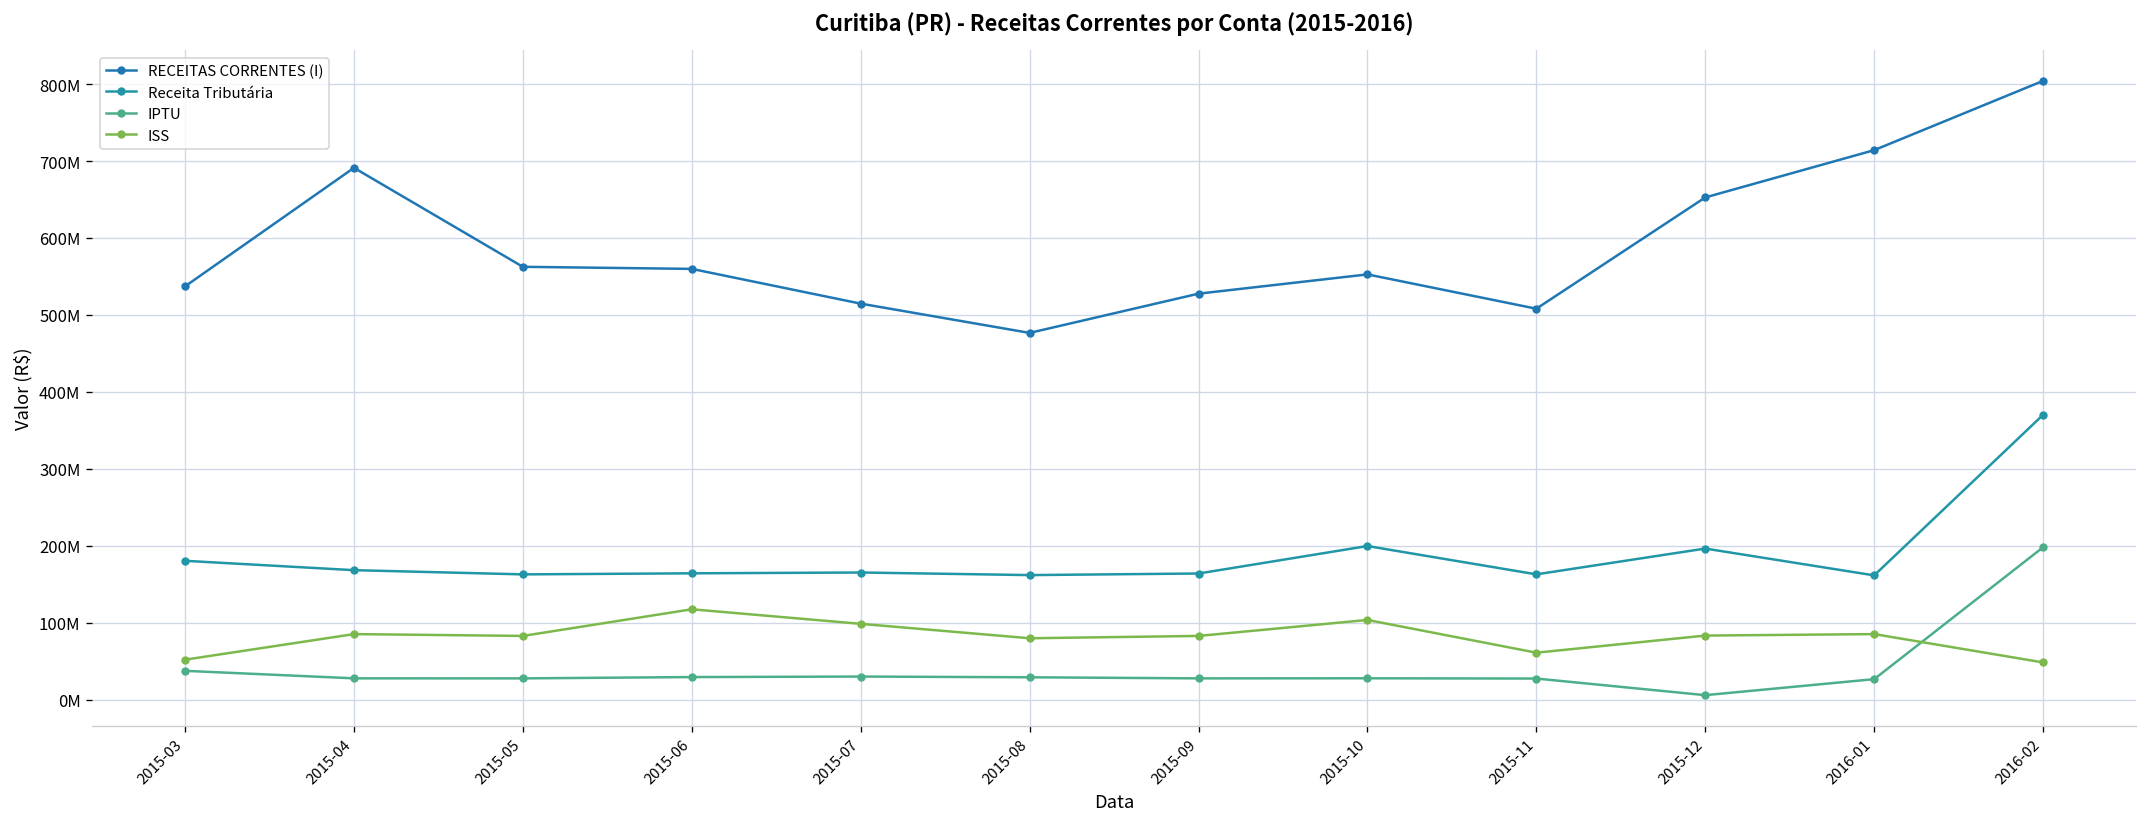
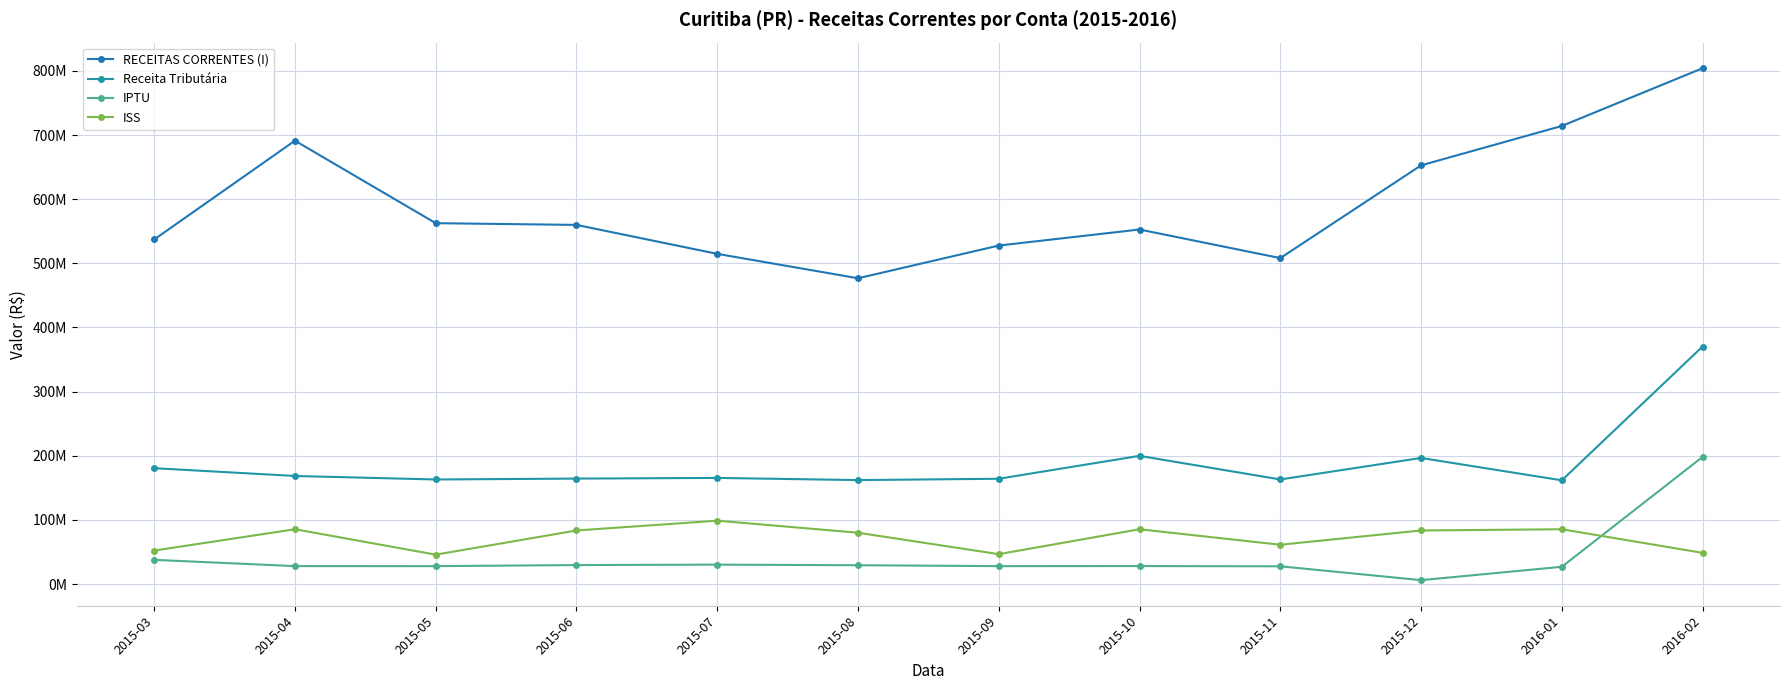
  {
    "ISS": {
      "2015-03": 50000000,
      "2015-04": 90000000,
-     "2015-05": 80000000,
-     "2015-06": 120000000,
+     "2015-05": 50000000,
+     "2015-06": 80000000,
      "2015-07": 100000000,
      "2015-08": 80000000,
-     "2015-09": 80000000,
-     "2015-10": 100000000,
+     "2015-09": 50000000,
+     "2015-10": 90000000,
      "2015-11": 60000000,
      "2015-12": 80000000,
      "2016-01": 90000000,
      "2016-02": 50000000
    }
  }
